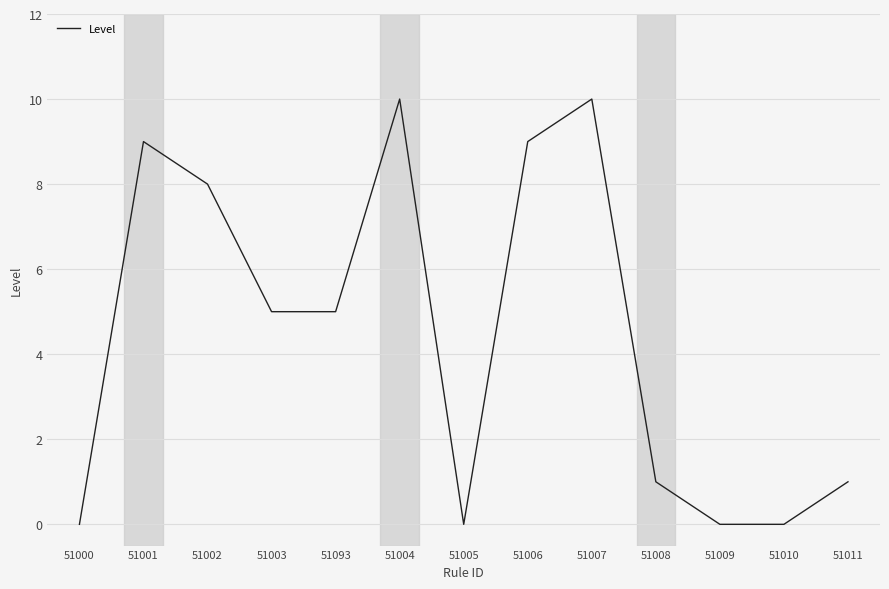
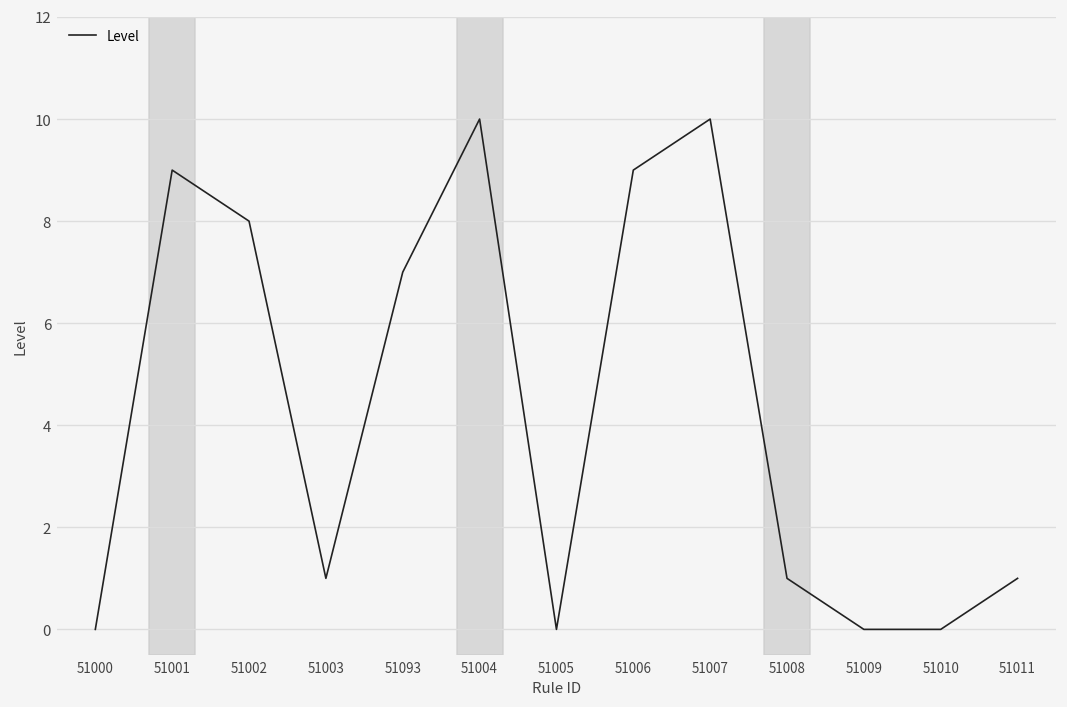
  {
    "51000": 0,
    "51001": 9,
    "51002": 8,
-   "51003": 5,
-   "51093": 5,
+   "51003": 1,
+   "51093": 7,
    "51004": 10,
    "51005": 0,
    "51006": 9,
    "51007": 10,
    "51008": 1,
    "51009": 0,
    "51010": 0,
    "51011": 1
  }
